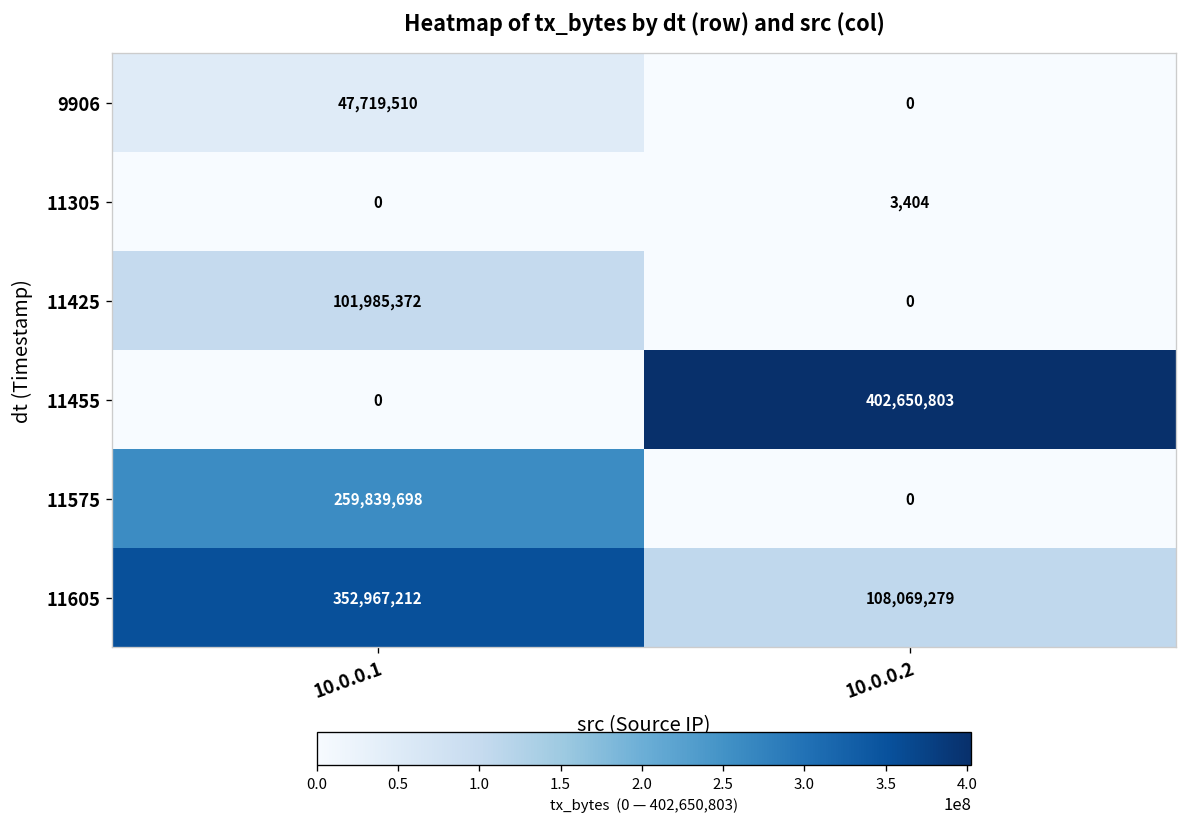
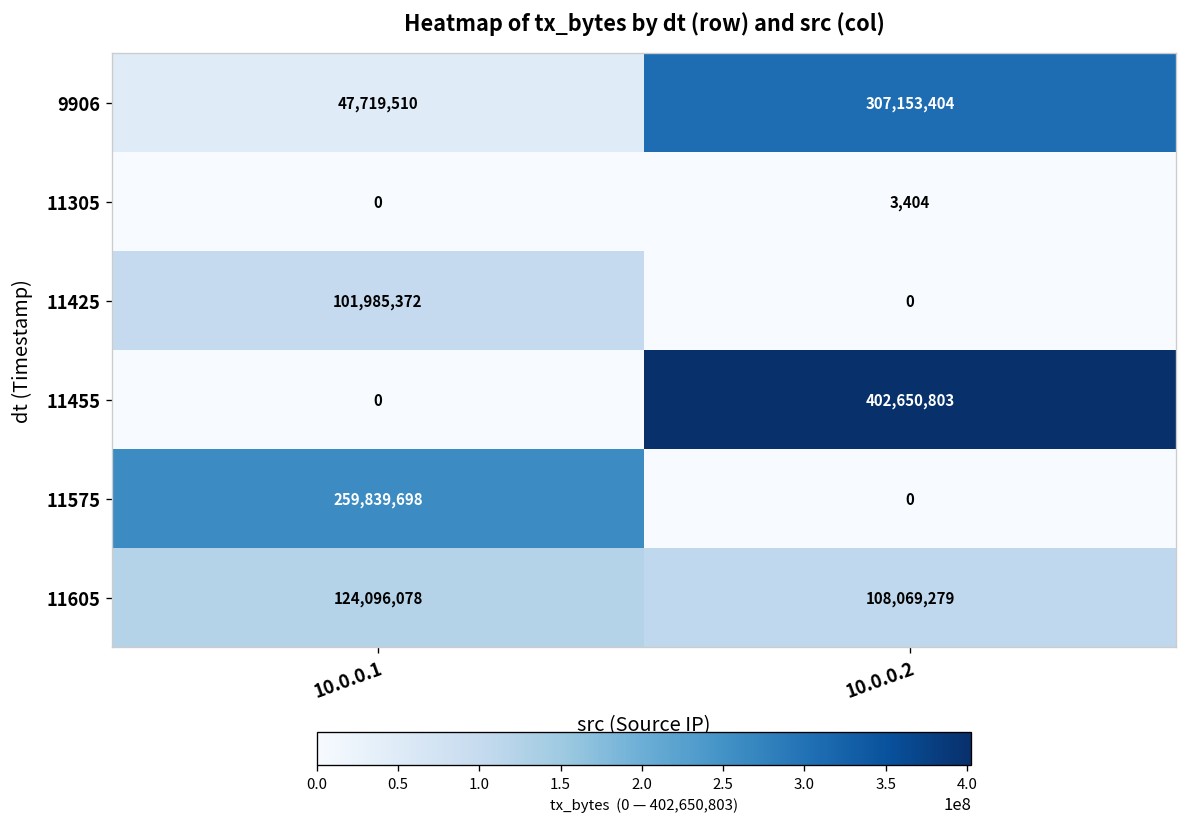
  {
    "9906": {
      "10.0.0.1": "47,719,510",
-     "10.0.0.2": "0"
+     "10.0.0.2": "307,153,404"
    },
    "11305": {
      "10.0.0.1": "0",
      "10.0.0.2": "3,404"
    },
    "11425": {
      "10.0.0.1": "101,985,372",
      "10.0.0.2": "0"
    },
    "11455": {
      "10.0.0.1": "0",
      "10.0.0.2": "402,650,803"
    },
    "11575": {
      "10.0.0.1": "259,839,698",
      "10.0.0.2": "0"
    },
    "11605": {
-     "10.0.0.1": "352,967,212",
+     "10.0.0.1": "124,096,078",
      "10.0.0.2": "108,069,279"
    }
  }
